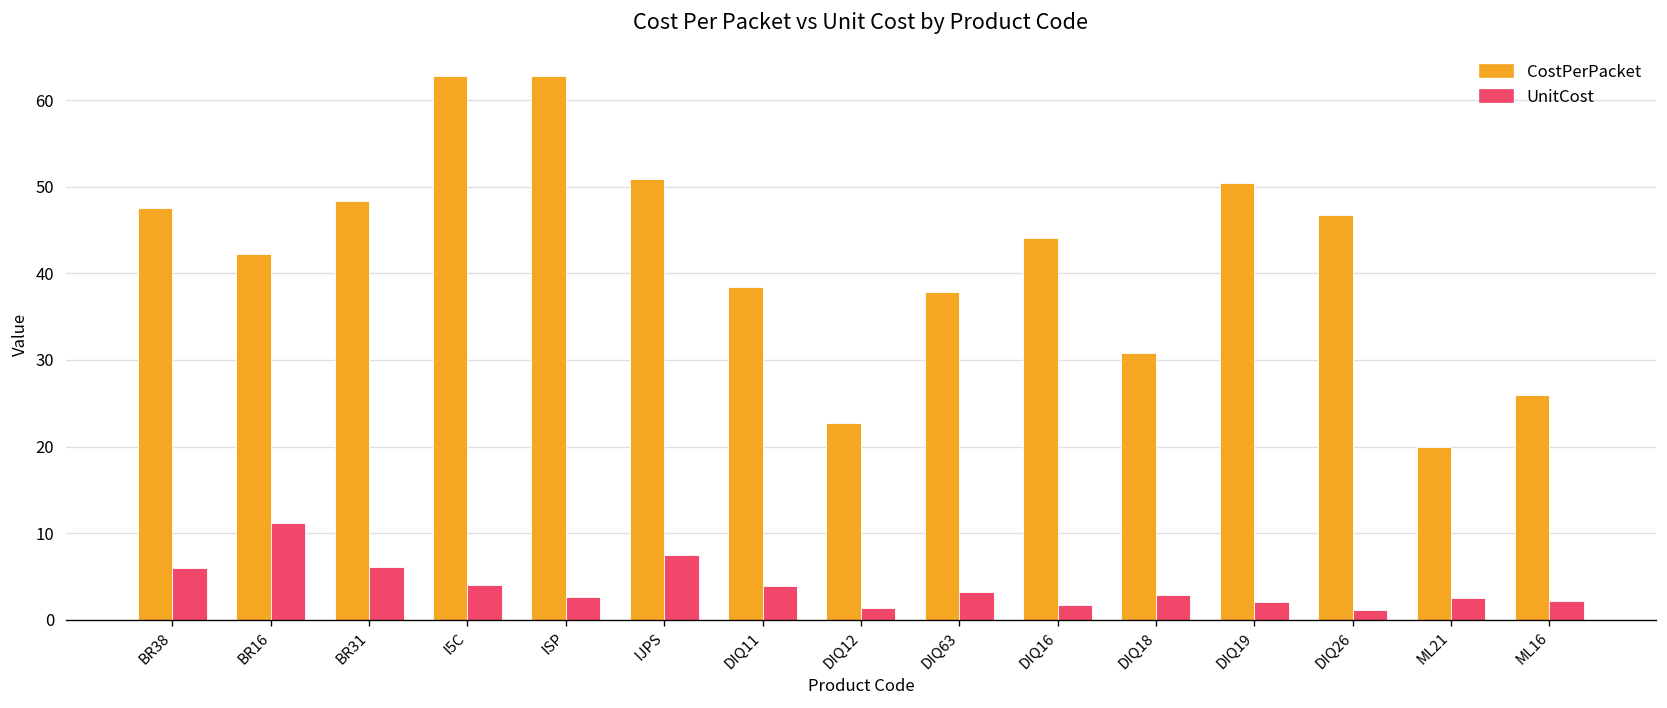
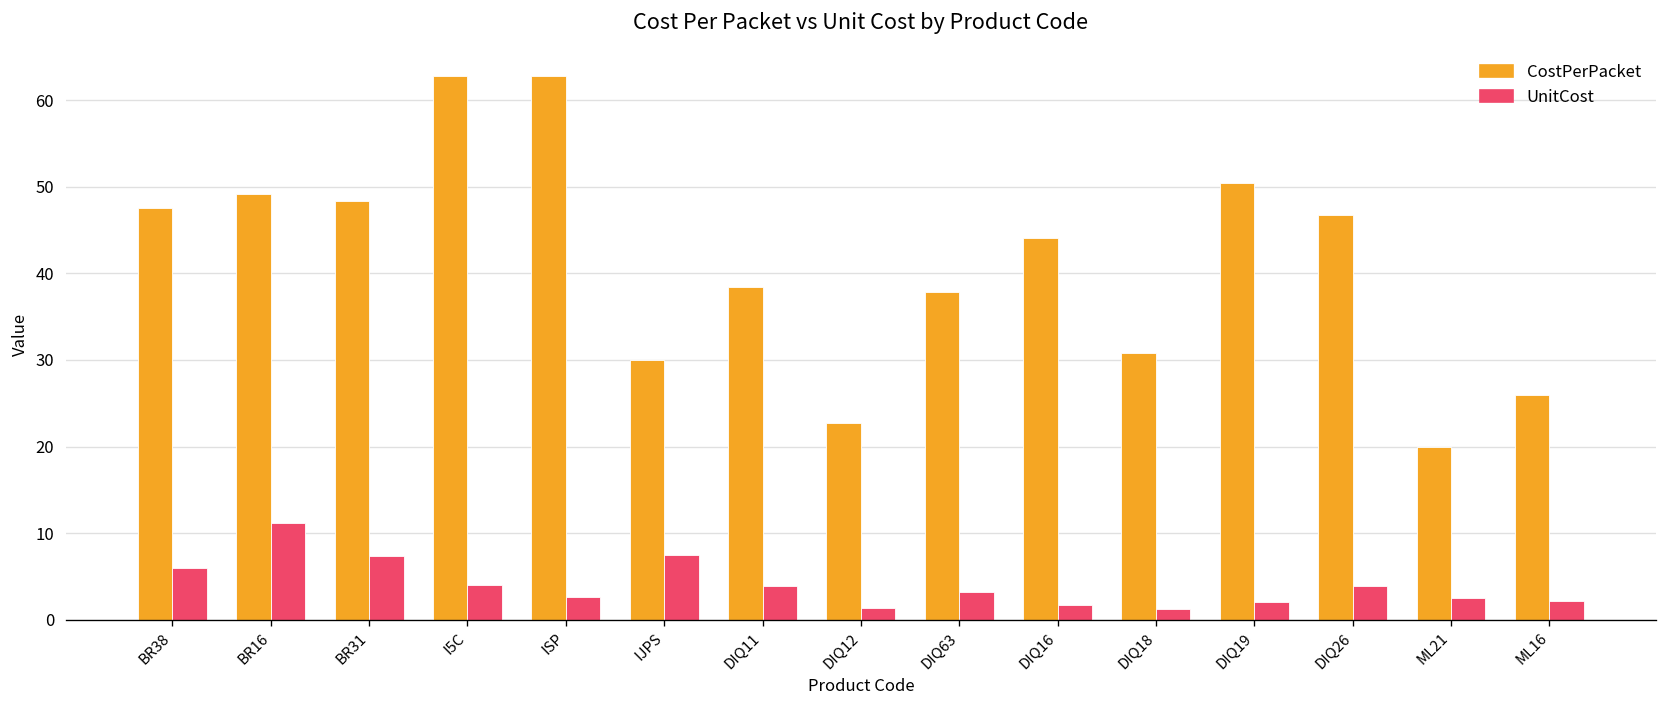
  {
    "CostPerPacket": {
      "BR38": 48,
-     "BR16": 42,
+     "BR16": 49,
      "BR31": 48,
      "I5C": 63,
      "ISP": 63,
-     "IJPS": 51,
+     "IJPS": 30,
      "DIQ11": 38,
      "DIQ12": 23,
      "DIQ63": 38,
      "DIQ16": 44,
      "DIQ18": 31,
      "DIQ19": 50,
      "DIQ26": 47,
      "ML21": 20,
      "ML16": 26
    },
    "UnitCost": {
      "BR38": 6,
      "BR16": 11,
-     "BR31": 6,
+     "BR31": 7,
      "I5C": 4,
      "ISP": 3,
      "IJPS": 8,
      "DIQ11": 4,
      "DIQ12": 1,
      "DIQ63": 3,
      "DIQ16": 2,
-     "DIQ18": 3,
+     "DIQ18": 1,
      "DIQ19": 2,
-     "DIQ26": 1,
+     "DIQ26": 4,
      "ML21": 3,
      "ML16": 2
    }
  }
